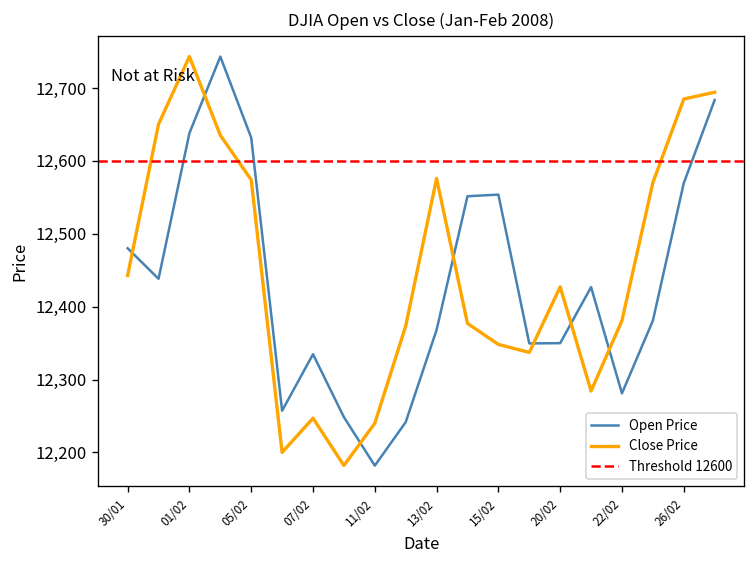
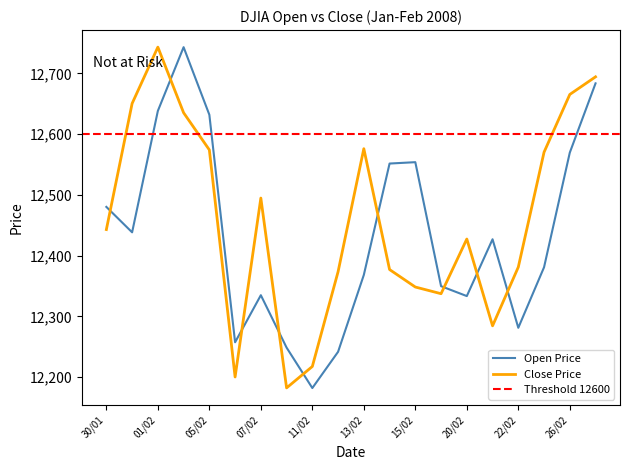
  {
    "Open Price": {
      "30/01": "12,480",
      "01/02": "12,640",
      "05/02": "12,630",
      "07/02": "12,330",
      "11/02": "12,180",
      "13/02": "12,370",
      "15/02": "12,550",
-     "20/02": "12,350",
+     "20/02": "12,330",
      "22/02": "12,280",
      "26/02": "12,570"
    },
    "Close Price": {
      "30/01": "12,440",
      "01/02": "12,740",
      "05/02": "12,570",
-     "07/02": "12,250",
-     "11/02": "12,240",
+     "07/02": "12,490",
+     "11/02": "12,220",
      "13/02": "12,580",
      "15/02": "12,350",
      "20/02": "12,430",
      "22/02": "12,380",
-     "26/02": "12,680"
+     "26/02": "12,670"
    }
  }
